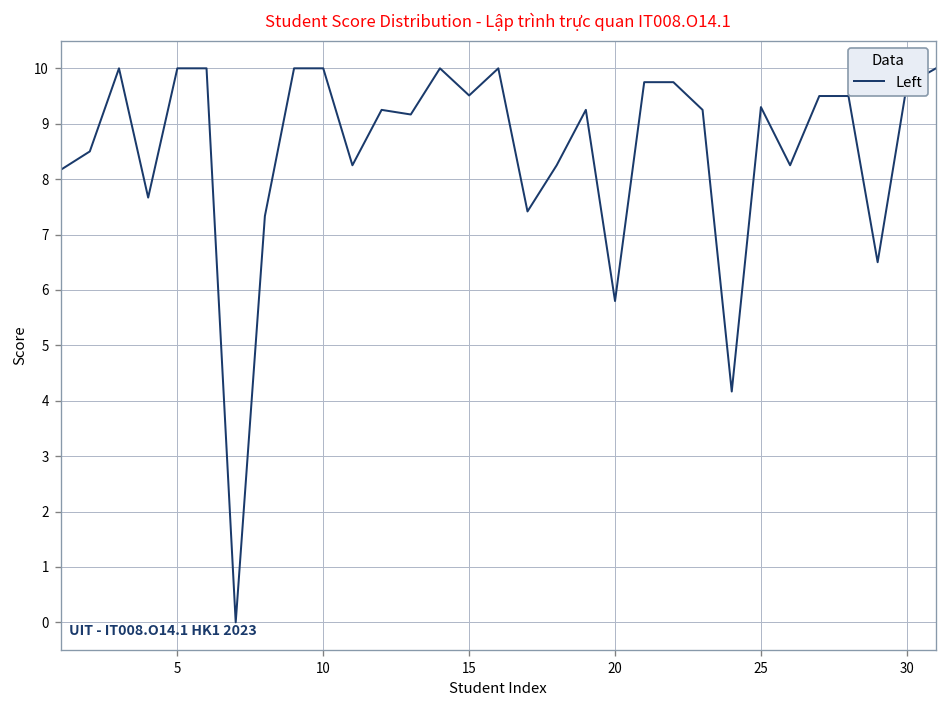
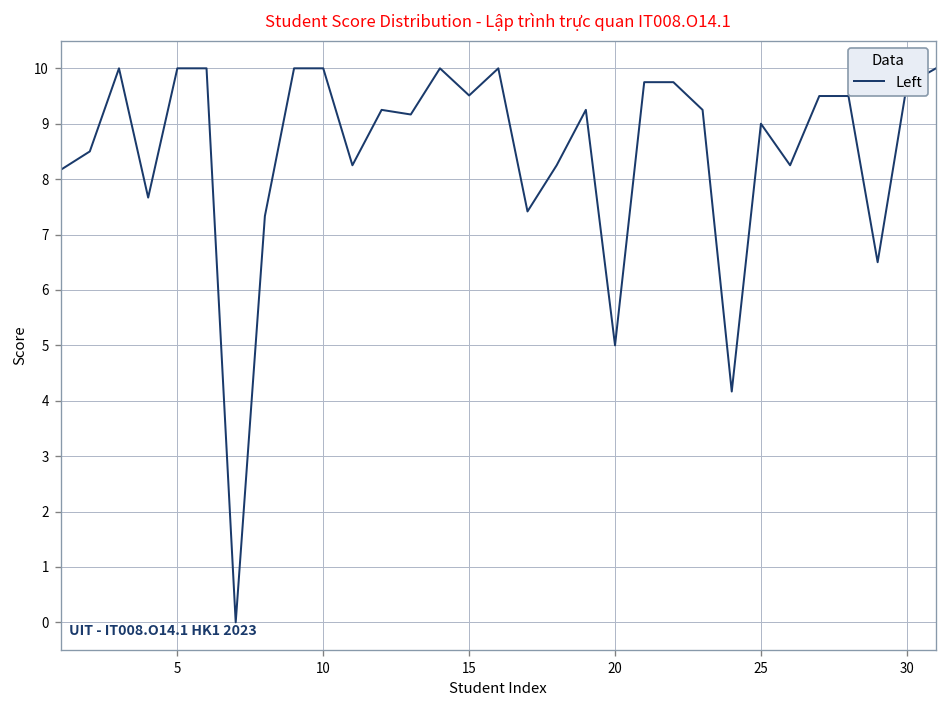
  {
    "5": 10.0,
    "10": 10.0,
    "15": 9.5,
-   "20": 5.8,
-   "25": 9.3
+   "20": 5.0,
+   "25": 9.0
  }
